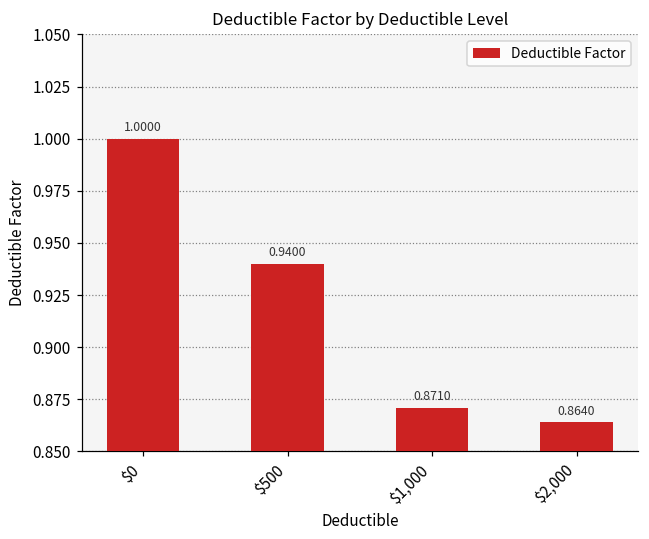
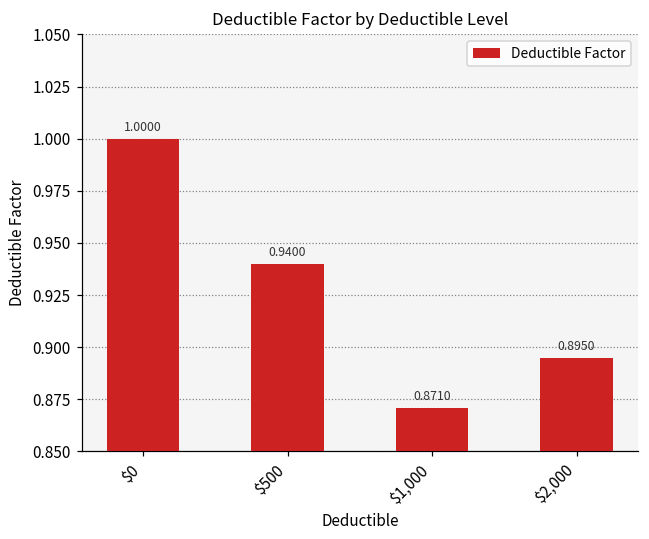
  {
    "$0": 1.0000,
    "$500": 0.9400,
    "$1,000": 0.8710,
-   "$2,000": 0.8640
+   "$2,000": 0.8950
  }
